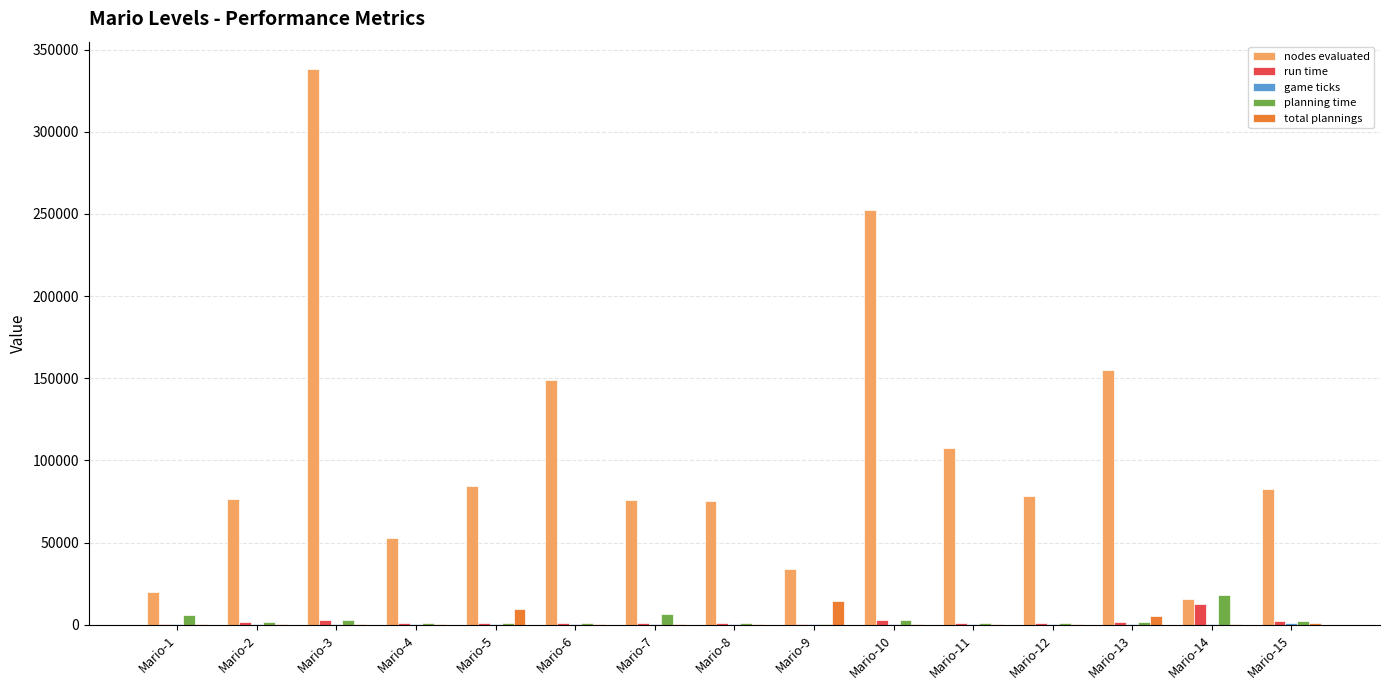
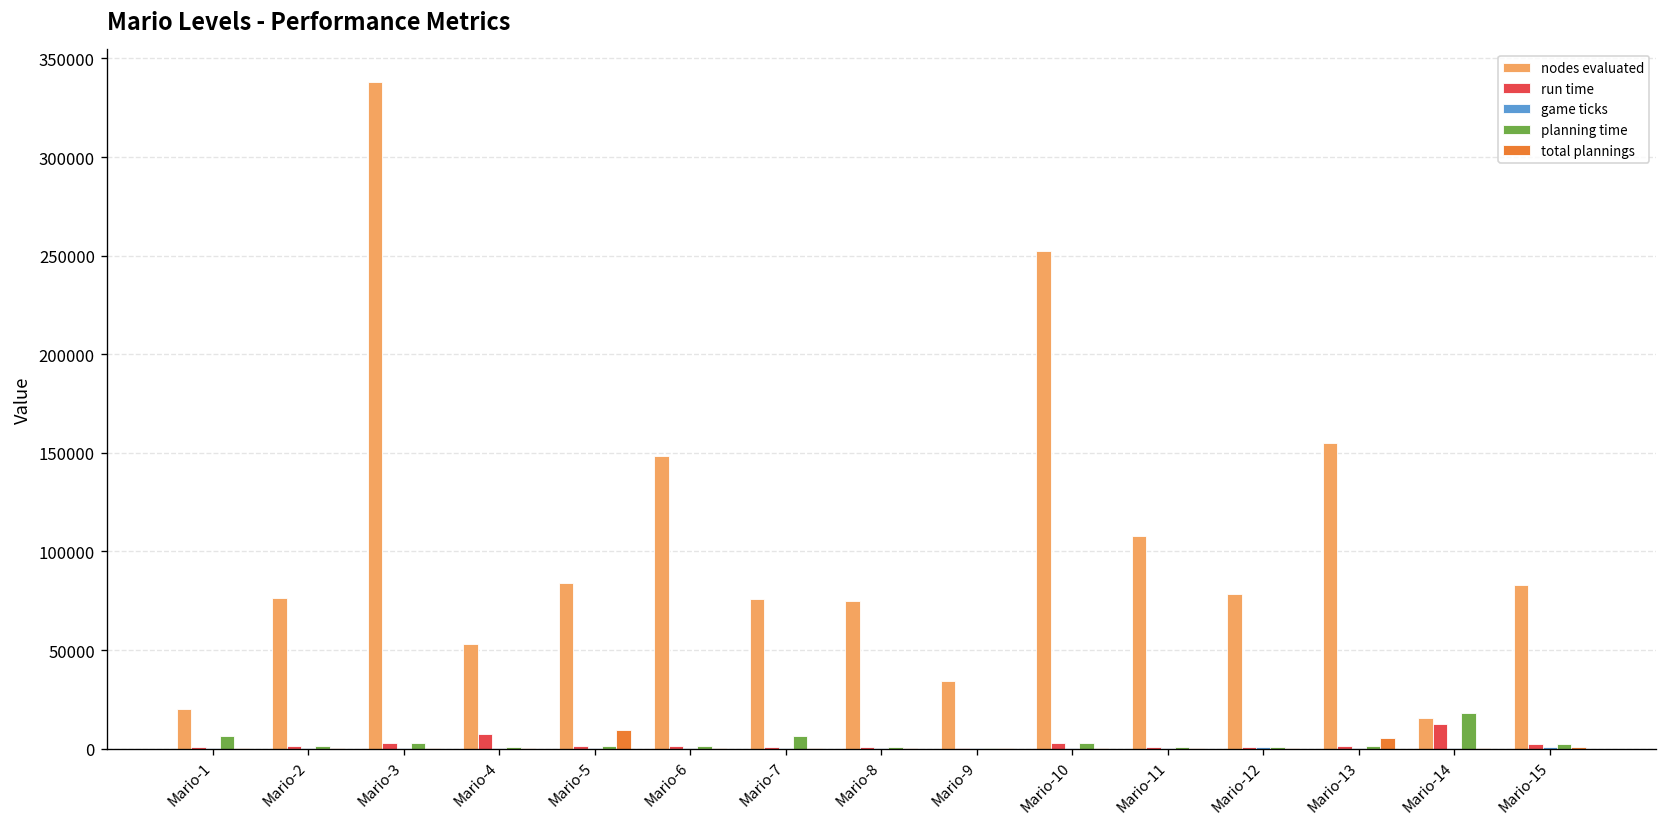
  {
    "nodes evaluated": {
      "Mario-1": 20000,
      "Mario-2": 77000,
      "Mario-3": 338000,
      "Mario-4": 53000,
      "Mario-5": 84000,
      "Mario-6": 149000,
      "Mario-7": 76000,
      "Mario-8": 75000,
      "Mario-9": 34000,
      "Mario-10": 252000,
      "Mario-11": 108000,
      "Mario-12": 79000,
      "Mario-13": 155000,
      "Mario-14": 15000,
      "Mario-15": 83000
    },
    "run time": {
      "Mario-3": 3000,
-     "Mario-4": 1000,
+     "Mario-4": 7000,
      "Mario-10": 3000,
      "Mario-14": 13000,
      "Mario-15": 2000
    },
    "planning time": {
      "Mario-1": 6000,
      "Mario-3": 3000,
      "Mario-7": 6000,
      "Mario-10": 3000,
      "Mario-14": 18000,
      "Mario-15": 2000
    },
    "total plannings": {
      "Mario-5": 9000,
-     "Mario-9": 15000,
+     "Mario-9": 0,
      "Mario-13": 6000
    }
  }
